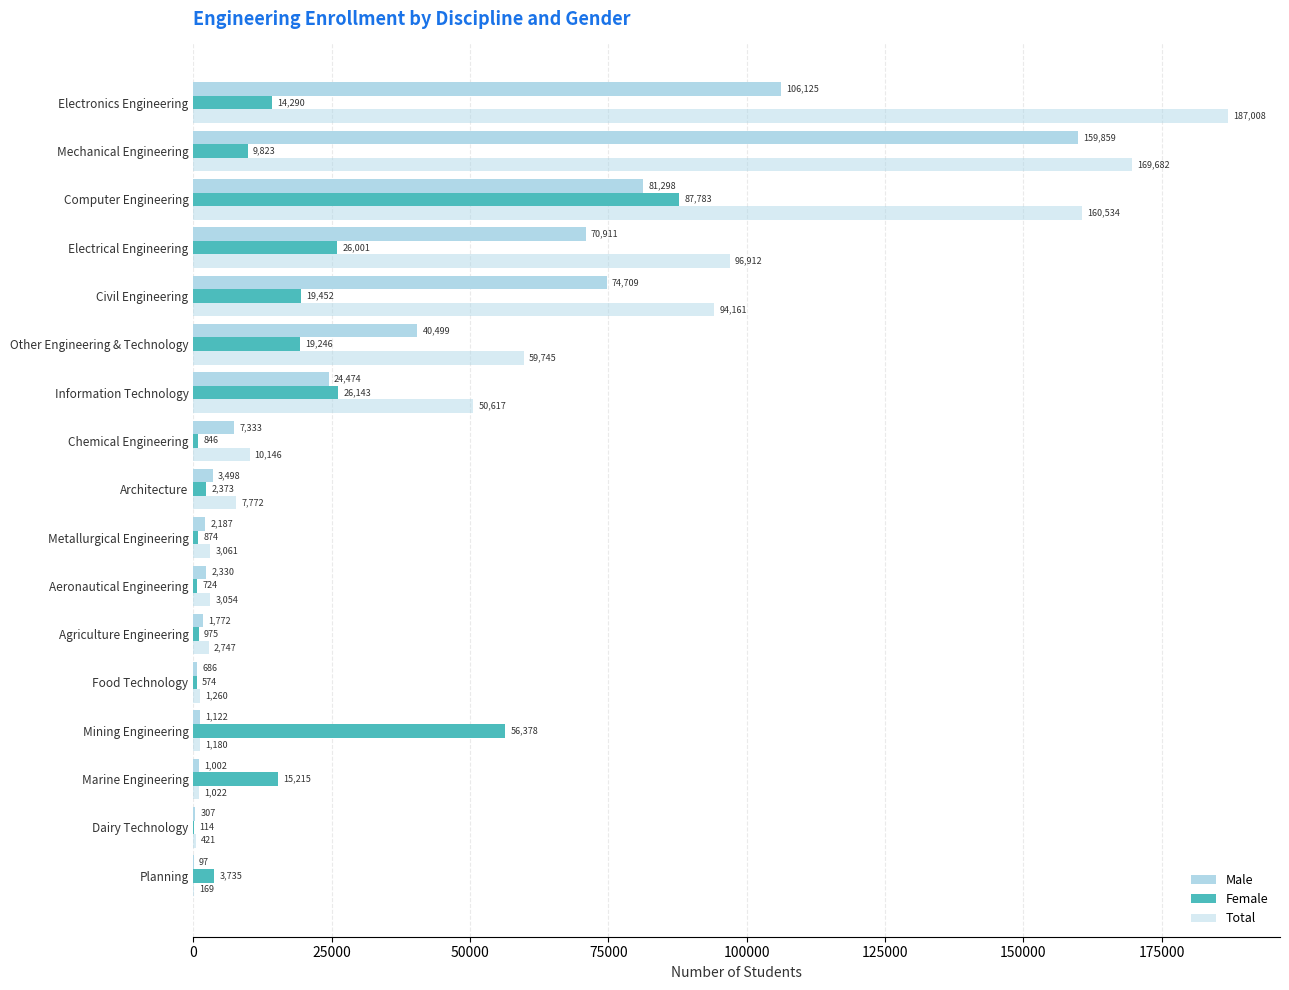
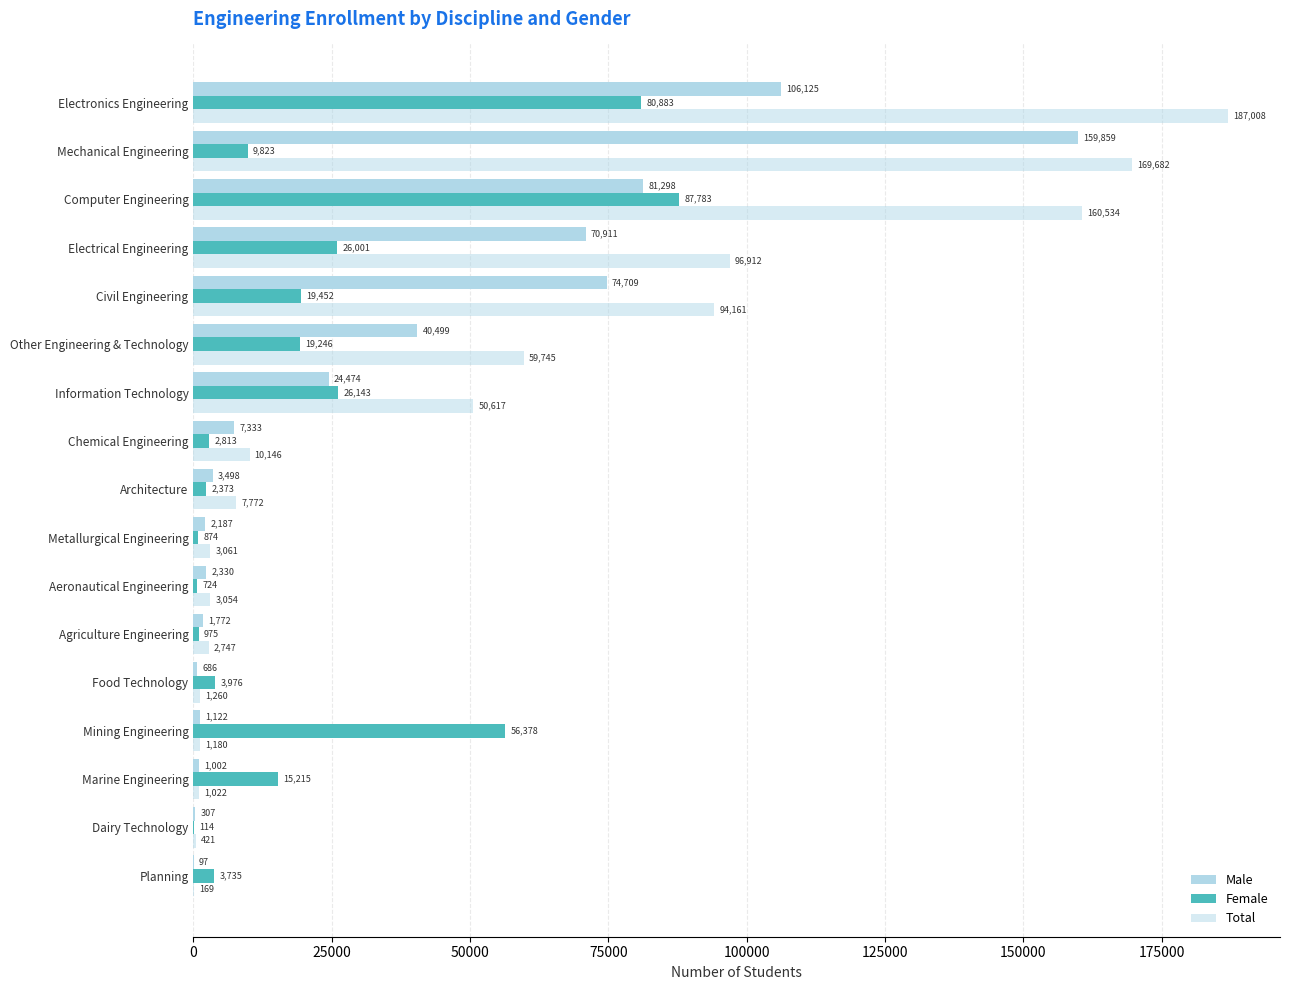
  {
    "Female": {
-     "Electronics Engineering": "14,290",
+     "Electronics Engineering": "80,883",
      "Mechanical Engineering": "9,823",
      "Computer Engineering": "87,783",
      "Electrical Engineering": "26,001",
      "Civil Engineering": "19,452",
      "Other Engineering & Technology": "19,246",
      "Information Technology": "26,143",
-     "Chemical Engineering": "846",
+     "Chemical Engineering": "2,813",
      "Architecture": "2,373",
      "Metallurgical Engineering": "874",
      "Aeronautical Engineering": "724",
      "Agriculture Engineering": "975",
-     "Food Technology": "574",
+     "Food Technology": "3,976",
      "Mining Engineering": "56,378",
      "Marine Engineering": "15,215",
      "Dairy Technology": "114",
      "Planning": "3,735"
    }
  }
